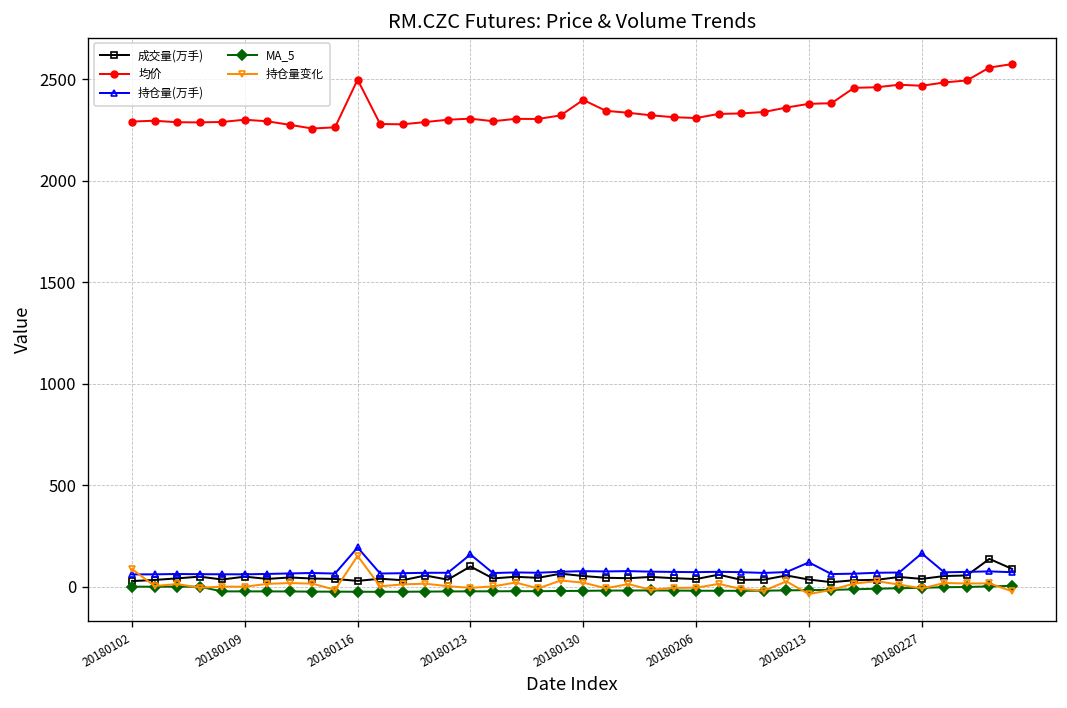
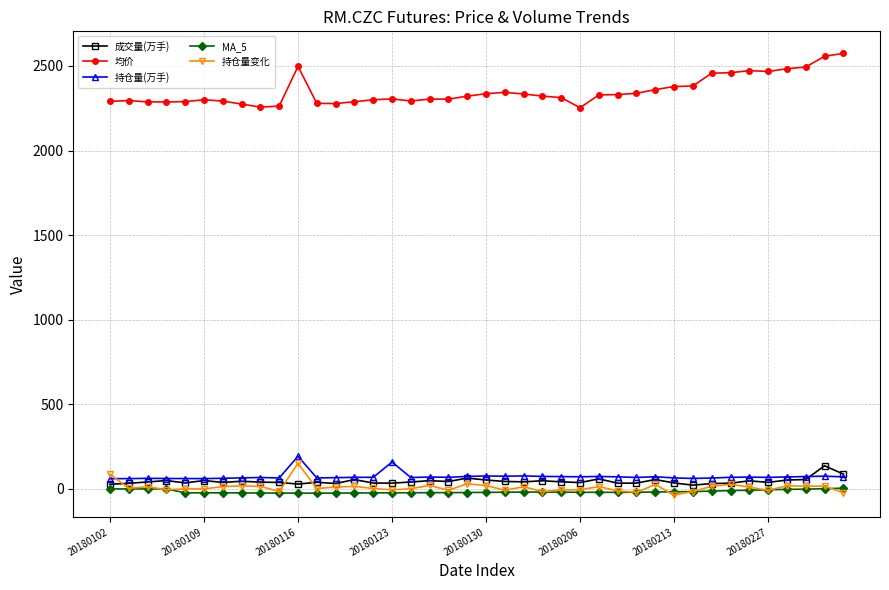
  {
    "成交量(万手)": {
      "20180102": 30,
      "20180116": 30,
-     "20180123": 100,
+     "20180123": 30,
      "20180130": 50,
      "20180206": 40,
      "20180213": 40,
      "20180227": 40
    },
    "均价": {
      "20180102": 2290,
      "20180109": 2300,
      "20180116": 2500,
      "20180123": 2310,
-     "20180130": 2400,
-     "20180206": 2310,
+     "20180130": 2340,
+     "20180206": 2250,
      "20180213": 2380,
      "20180227": 2470
    },
    "持仓量(万手)": {
      "20180102": 60,
      "20180116": 190,
      "20180123": 160,
      "20180130": 80,
      "20180206": 70,
-     "20180213": 120,
-     "20180227": 160
+     "20180213": 60,
+     "20180227": 70
    },
    "MA_5": {
      "20180102": 0,
      "20180109": -20,
      "20180116": -20,
      "20180123": -20,
      "20180130": -20,
      "20180213": -20
    },
    "持仓量变化": {
      "20180102": 90,
      "20180109": 0,
      "20180116": 150,
      "20180123": -10,
      "20180130": 20,
      "20180213": -40
    }
  }
